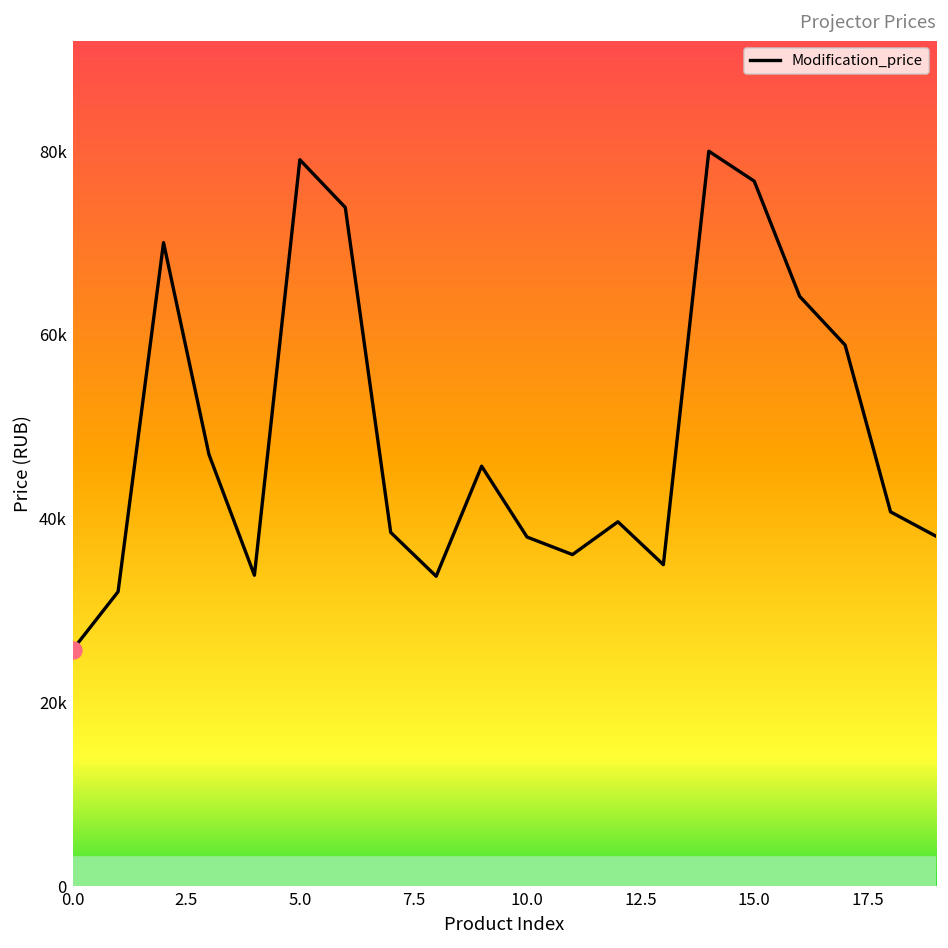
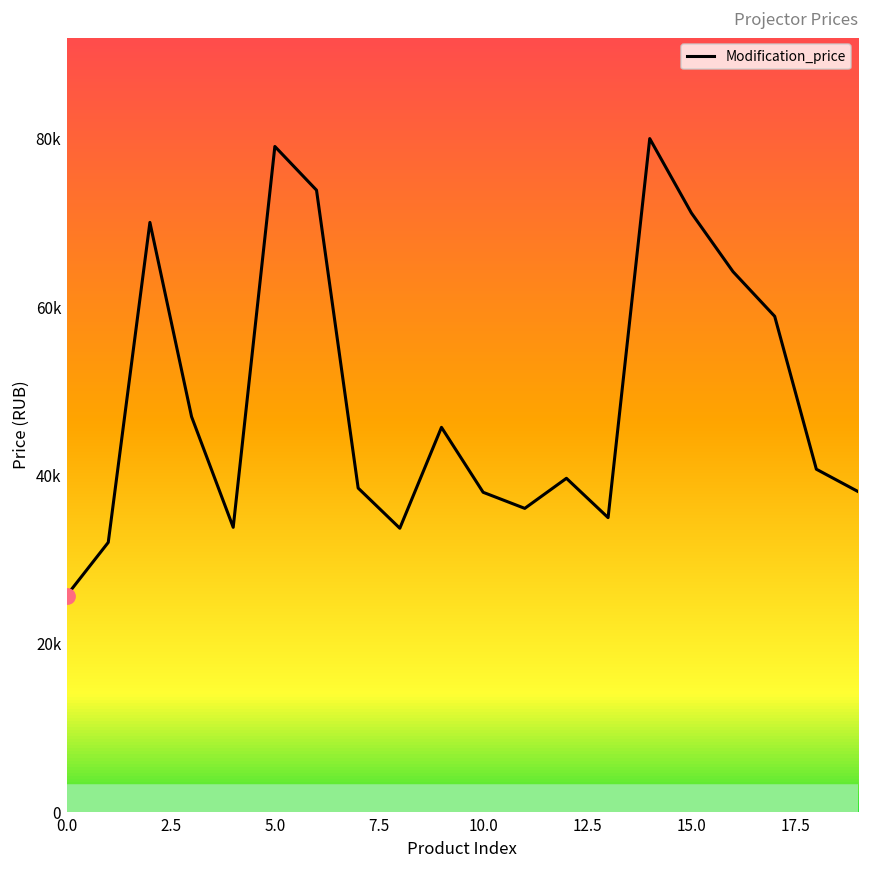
  {
    "Modification_price": {
      "5.0": 79000,
      "10.0": 38000,
-     "15.0": 77000
+     "15.0": 71000
    }
  }
